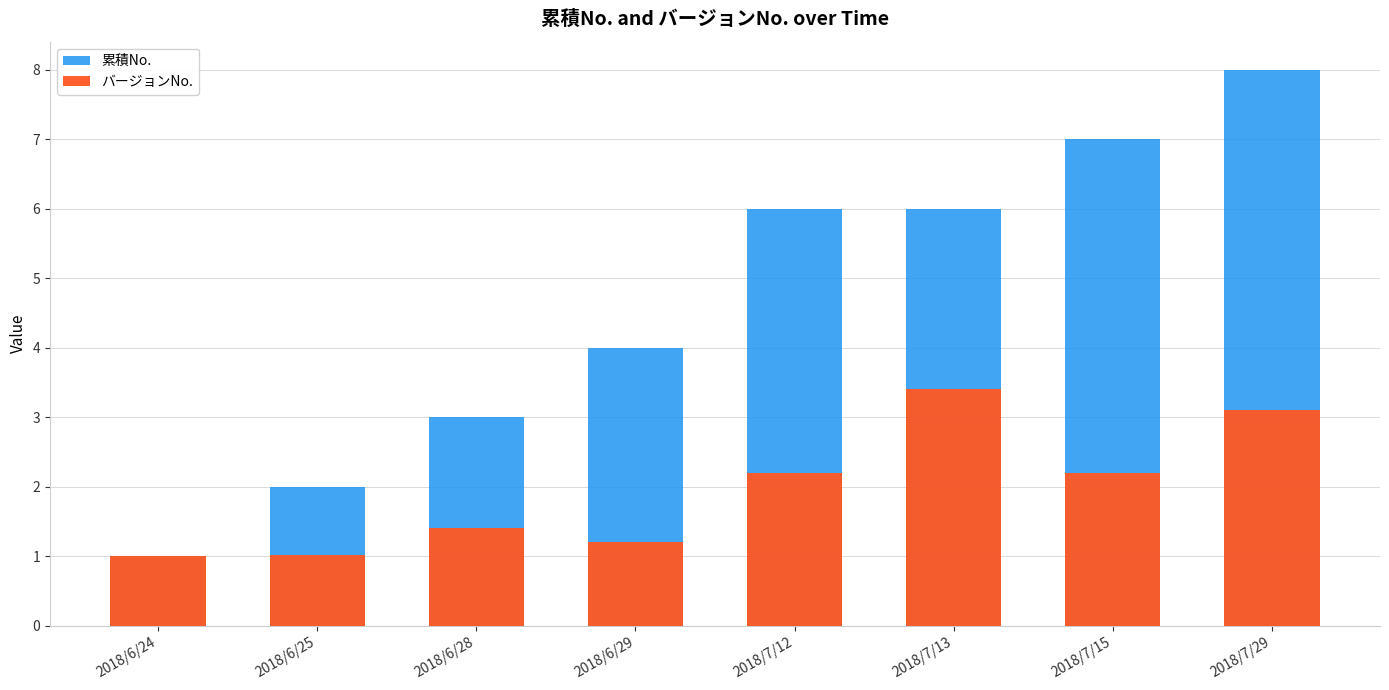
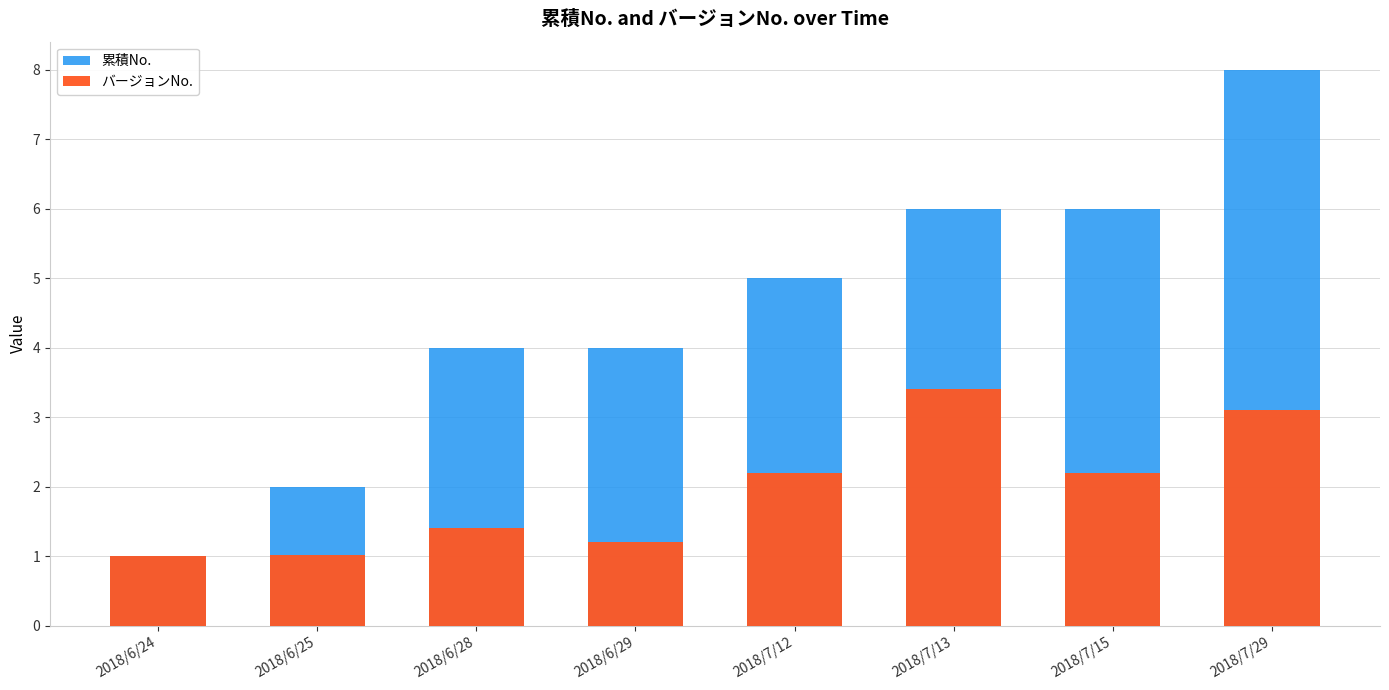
  {
    "累積No.": {
      "2018/6/24": 1,
      "2018/6/25": 2,
-     "2018/6/28": 3,
+     "2018/6/28": 4,
      "2018/6/29": 4,
-     "2018/7/12": 6,
+     "2018/7/12": 5,
      "2018/7/13": 6,
-     "2018/7/15": 7,
+     "2018/7/15": 6,
      "2018/7/29": 8
    },
    "バージョンNo.": {
      "2018/6/24": 1
    }
  }
